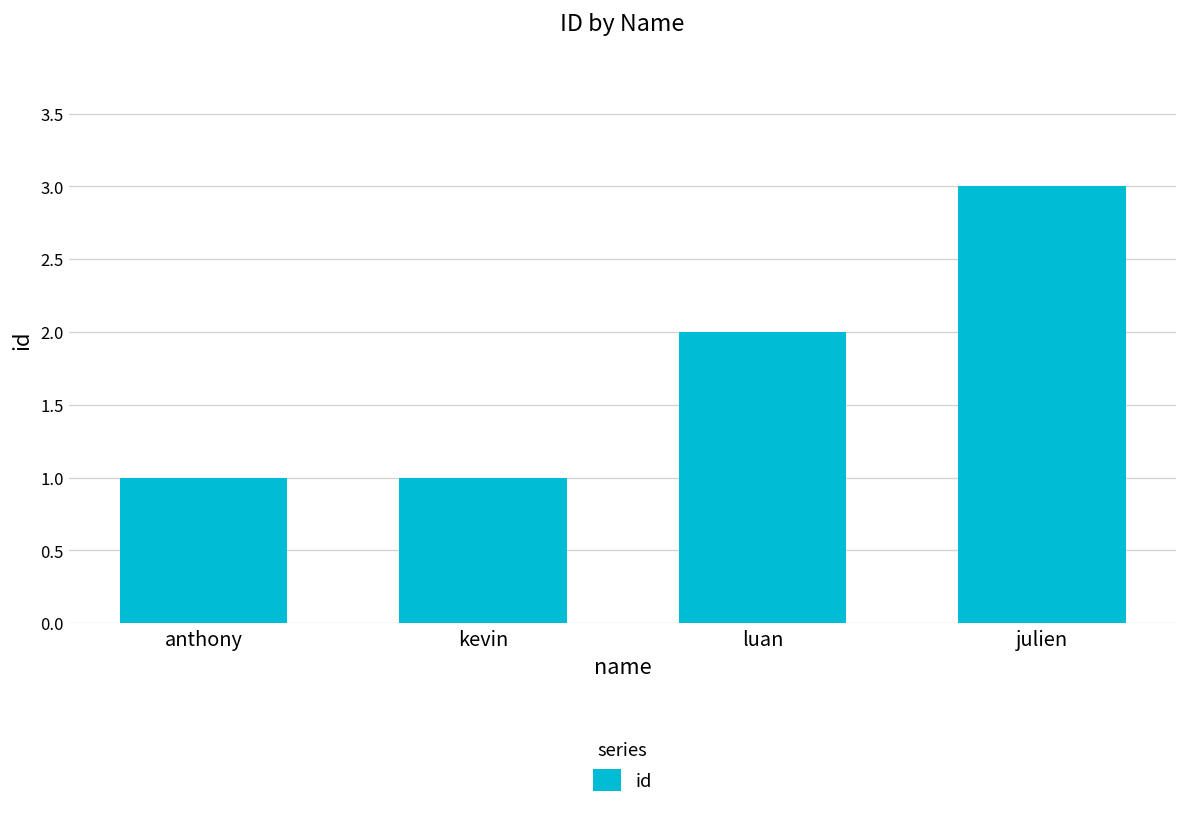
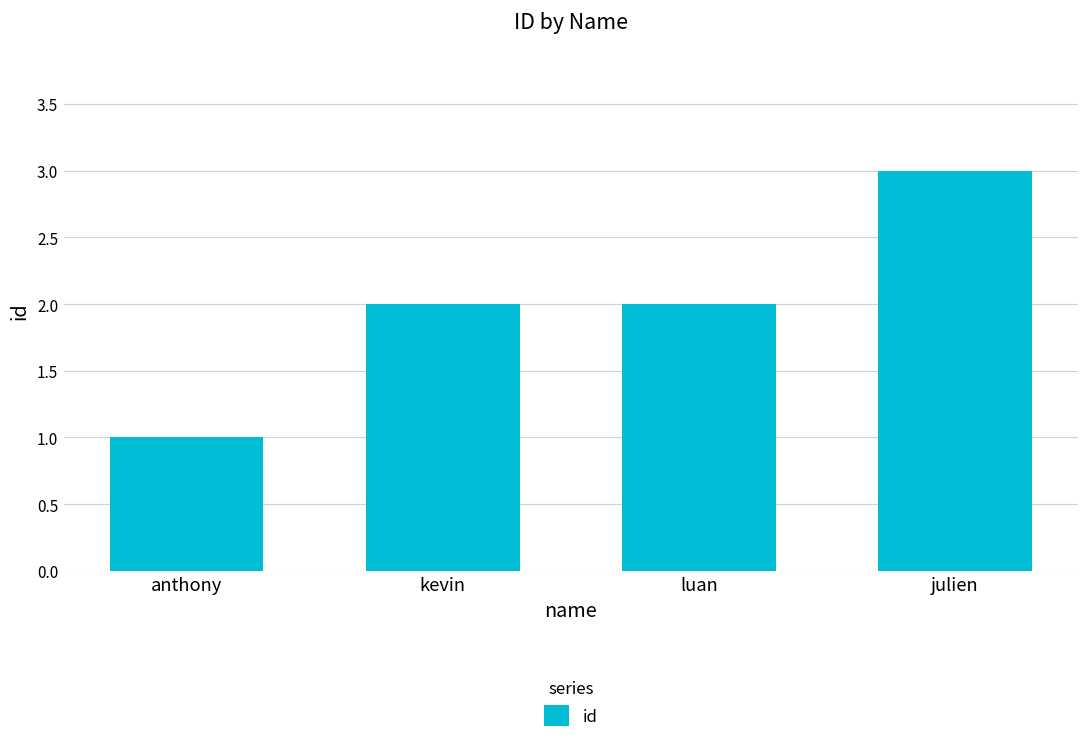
  {
    "anthony": 1,
-   "kevin": 1,
+   "kevin": 2,
    "luan": 2,
    "julien": 3
  }
